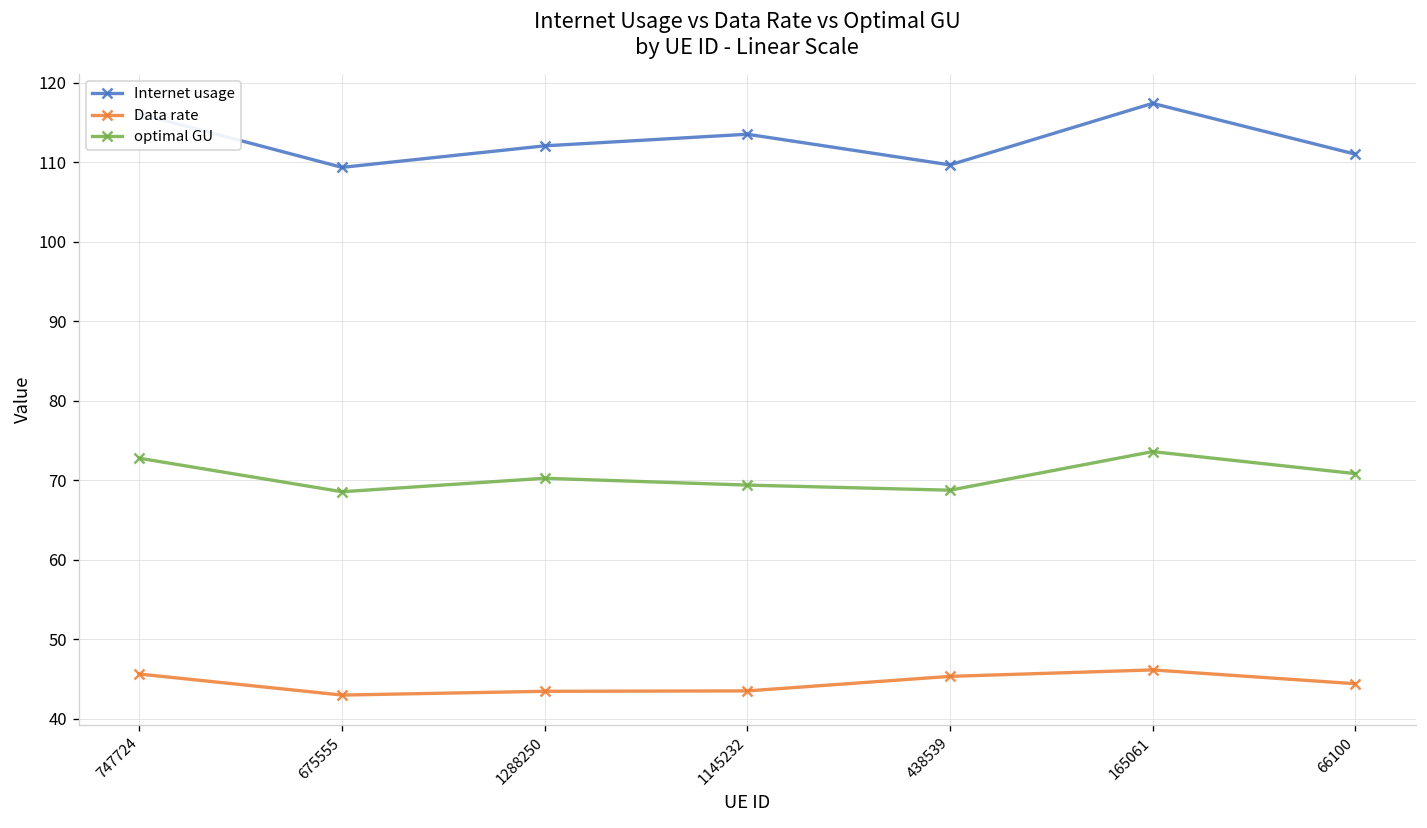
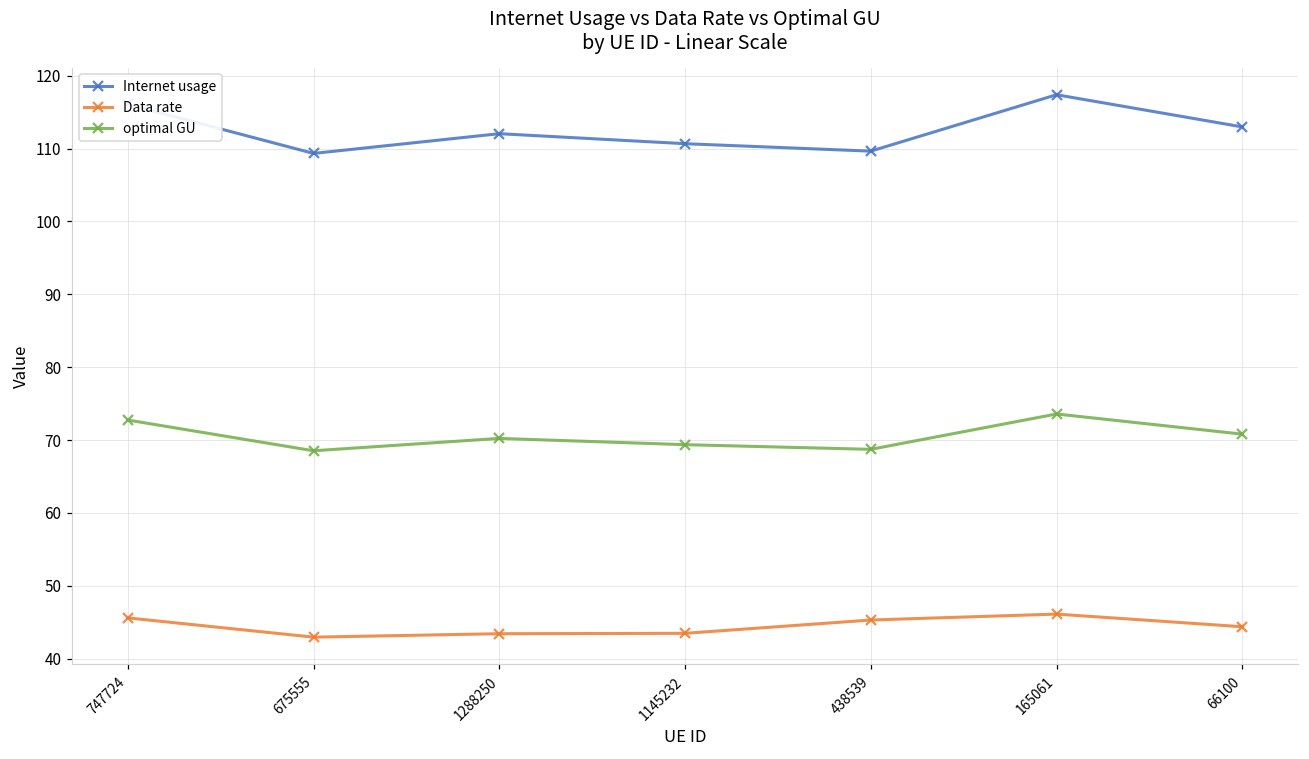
  {
    "Internet usage": {
      "675555": 109,
      "1288250": 112,
-     "1145232": 113,
+     "1145232": 111,
      "438539": 110,
      "165061": 117,
-     "66100": 111
+     "66100": 113
    },
    "Data rate": {
      "747724": 46,
      "675555": 43,
      "1288250": 43,
      "1145232": 43,
      "438539": 45,
      "165061": 46,
      "66100": 44
    },
    "optimal GU": {
      "747724": 73,
      "675555": 69,
      "1288250": 70,
      "1145232": 69,
      "438539": 69,
      "165061": 74,
      "66100": 71
    }
  }
